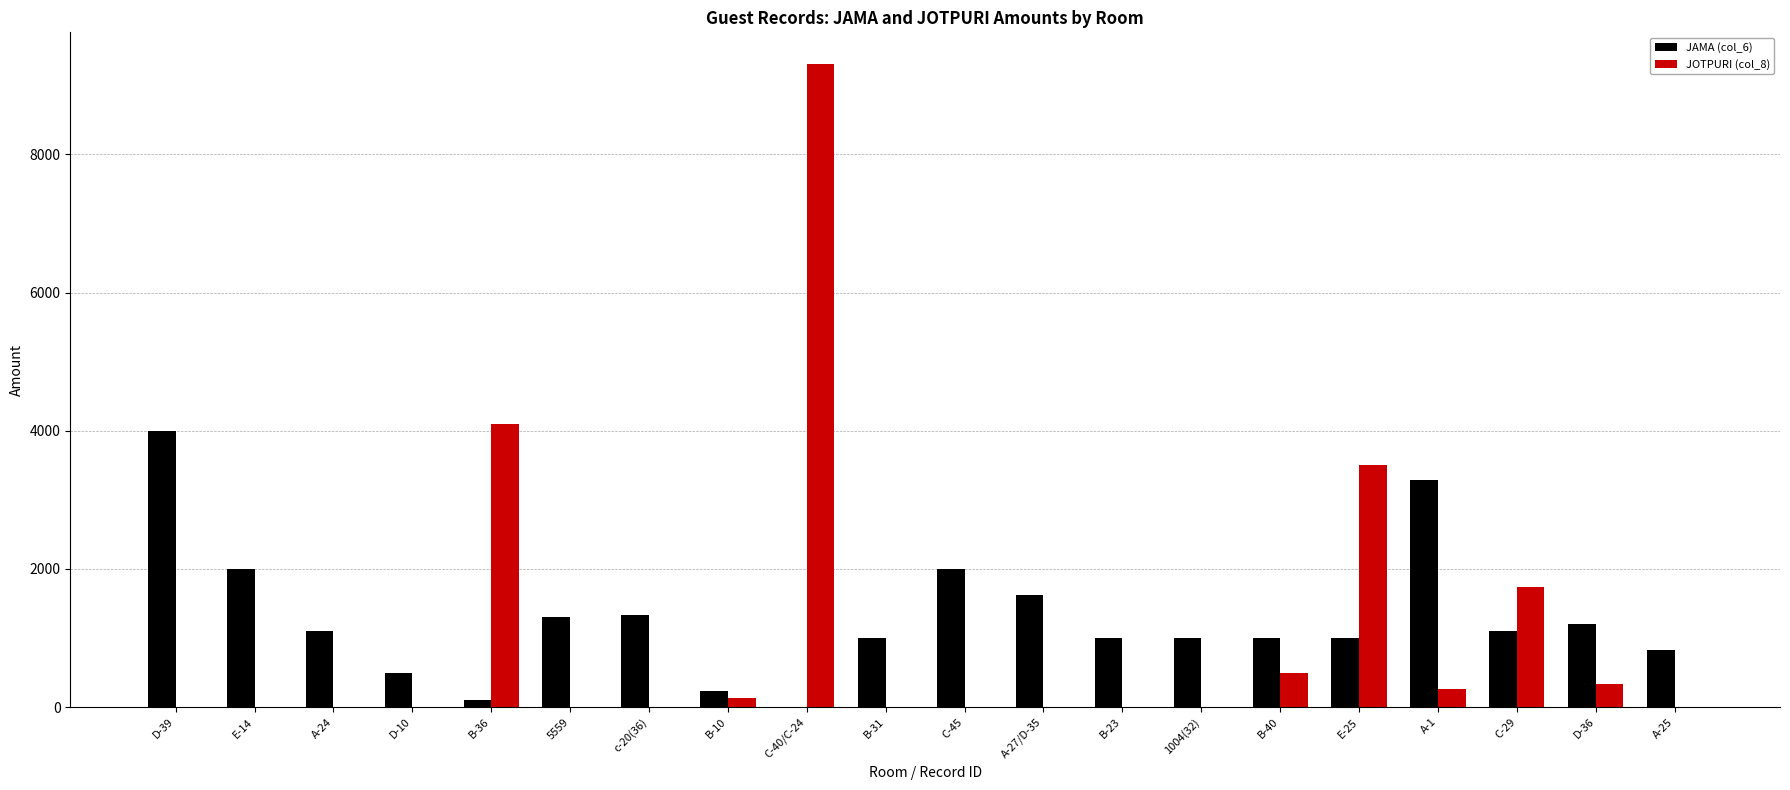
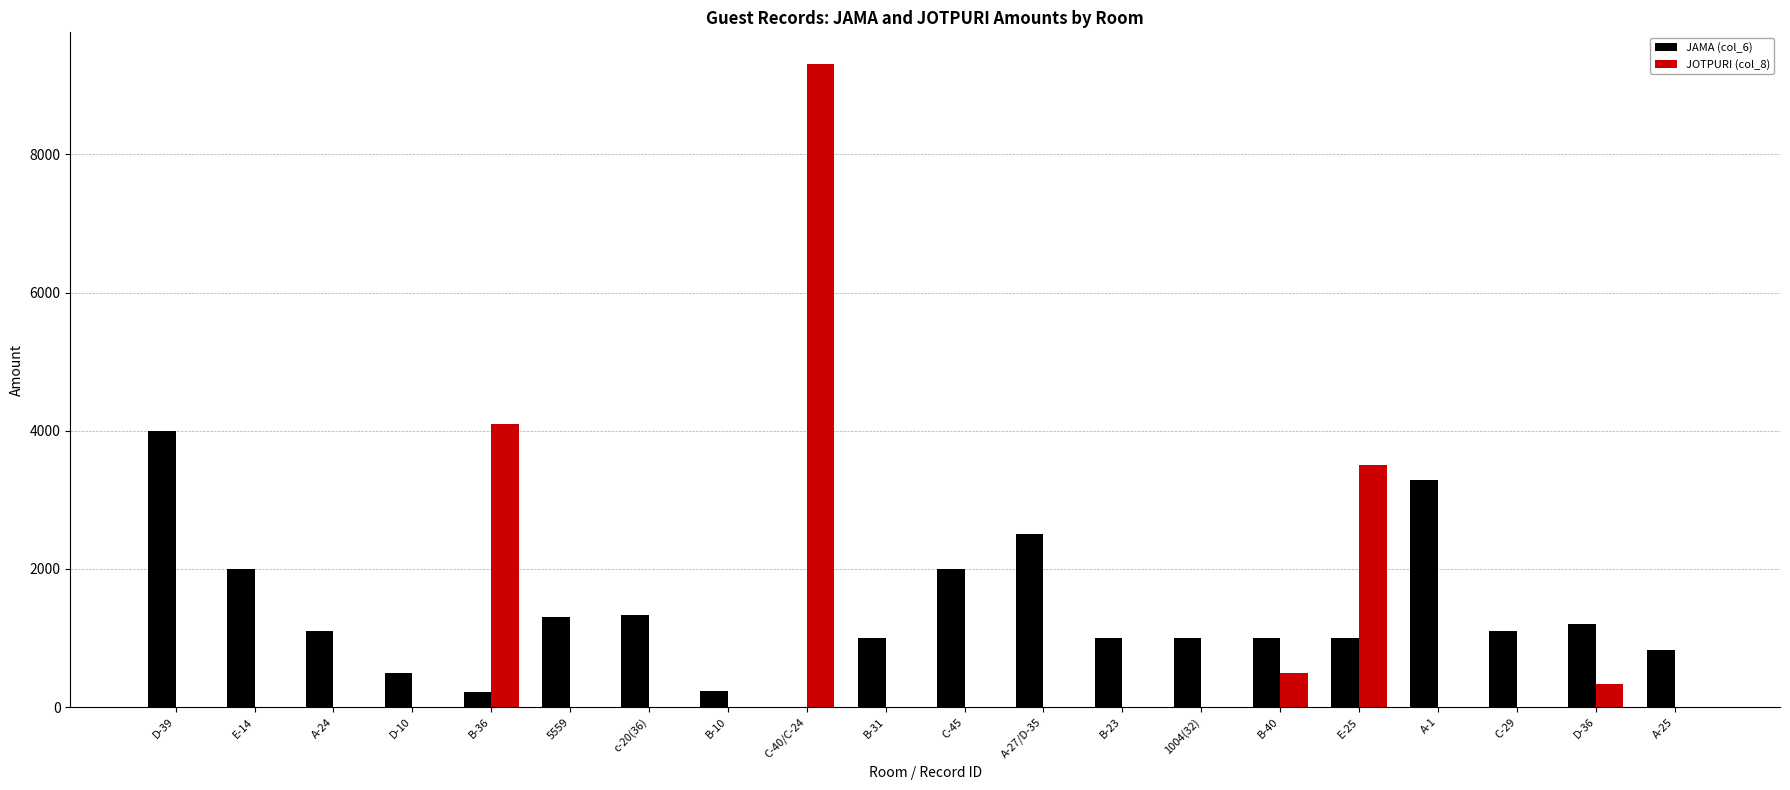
  {
    "JAMA (col_6)": {
      "D-39": 4000,
      "E-14": 2000,
      "A-24": 1100,
      "D-10": 500,
-     "B-36": 100,
+     "B-36": 200,
      "5559": 1300,
      "c-20(36)": 1300,
      "B-10": 200,
      "C-40/C-24": 0,
      "B-31": 1000,
      "C-45": 2000,
-     "A-27/D-35": 1600,
+     "A-27/D-35": 2500,
      "B-23": 1000,
      "1004(32)": 1000,
      "B-40": 1000,
      "E-25": 1000,
      "A-1": 3300,
      "C-29": 1100,
      "D-36": 1200,
      "A-25": 800
    },
    "JOTPURI (col_8)": {
      "D-39": 0,
      "E-14": 0,
      "A-24": 0,
      "D-10": 0,
      "B-36": 4100,
      "5559": 0,
      "c-20(36)": 0,
-     "B-10": 100,
+     "B-10": 0,
      "C-40/C-24": 9300,
      "B-31": 0,
      "C-45": 0,
      "A-27/D-35": 0,
      "B-23": 0,
      "1004(32)": 0,
      "B-40": 500,
      "E-25": 3500,
-     "A-1": 300,
-     "C-29": 1700,
+     "A-1": 0,
+     "C-29": 0,
      "D-36": 300,
      "A-25": 0
    }
  }
